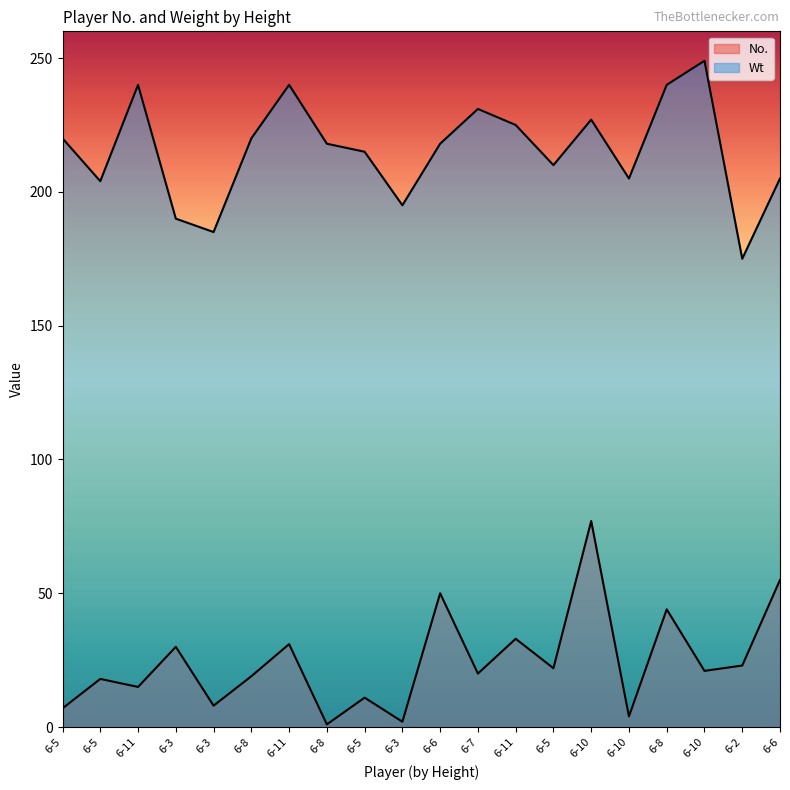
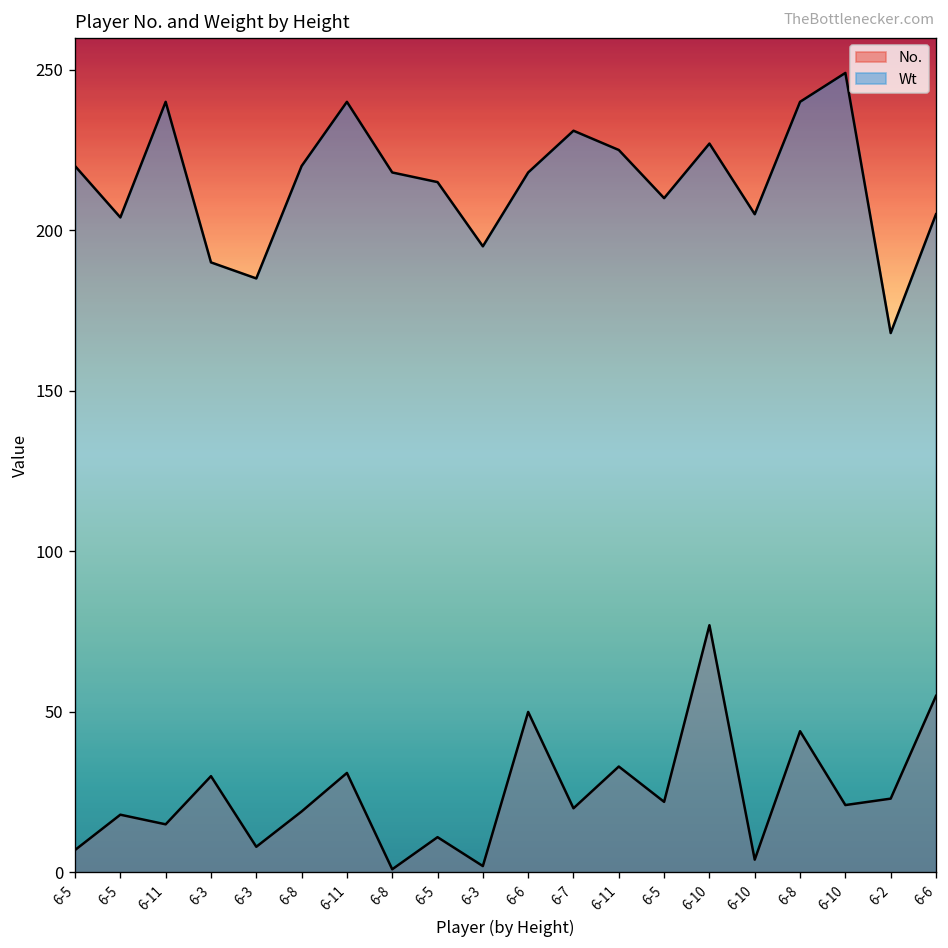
  {
    "No.": {
      "6-7": 20,
      "6-2": 23
    },
    "Wt": {
      "6-7": 231,
-     "6-2": 175
+     "6-2": 168
    }
  }
